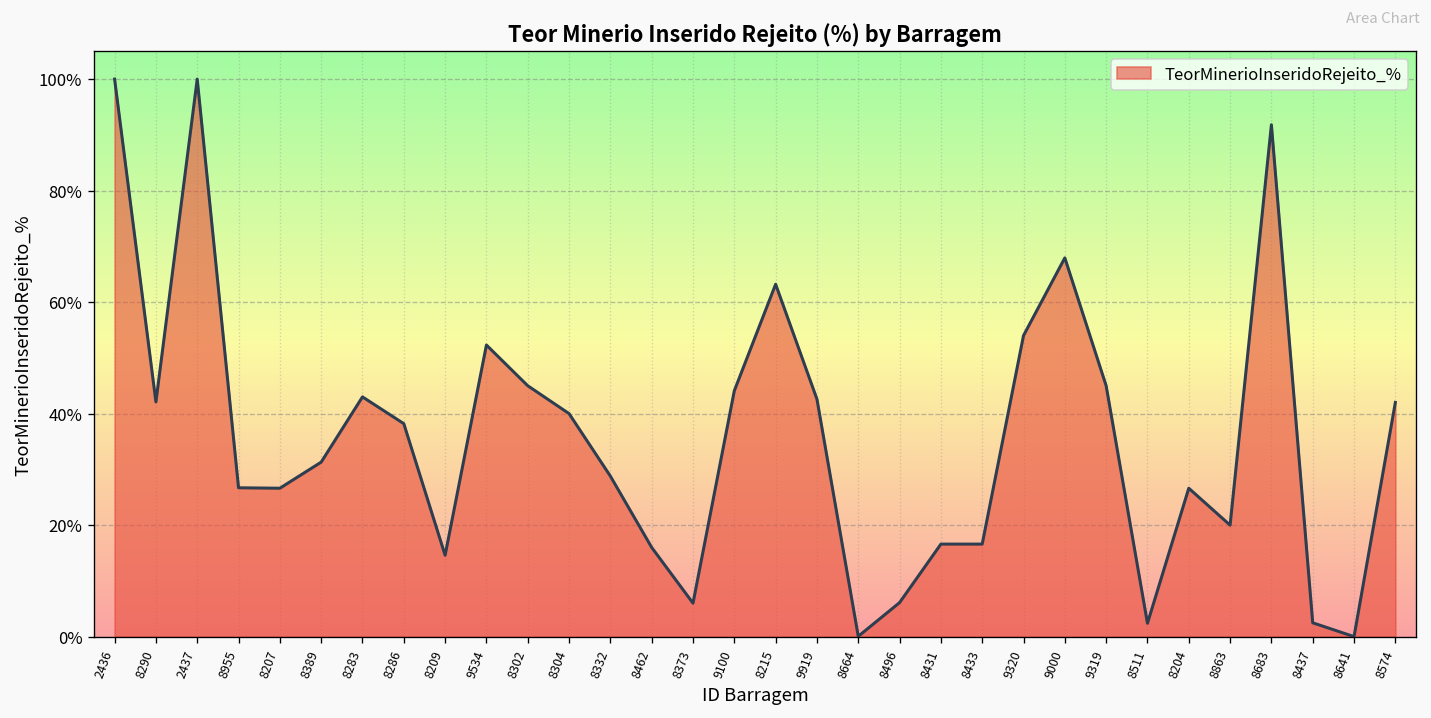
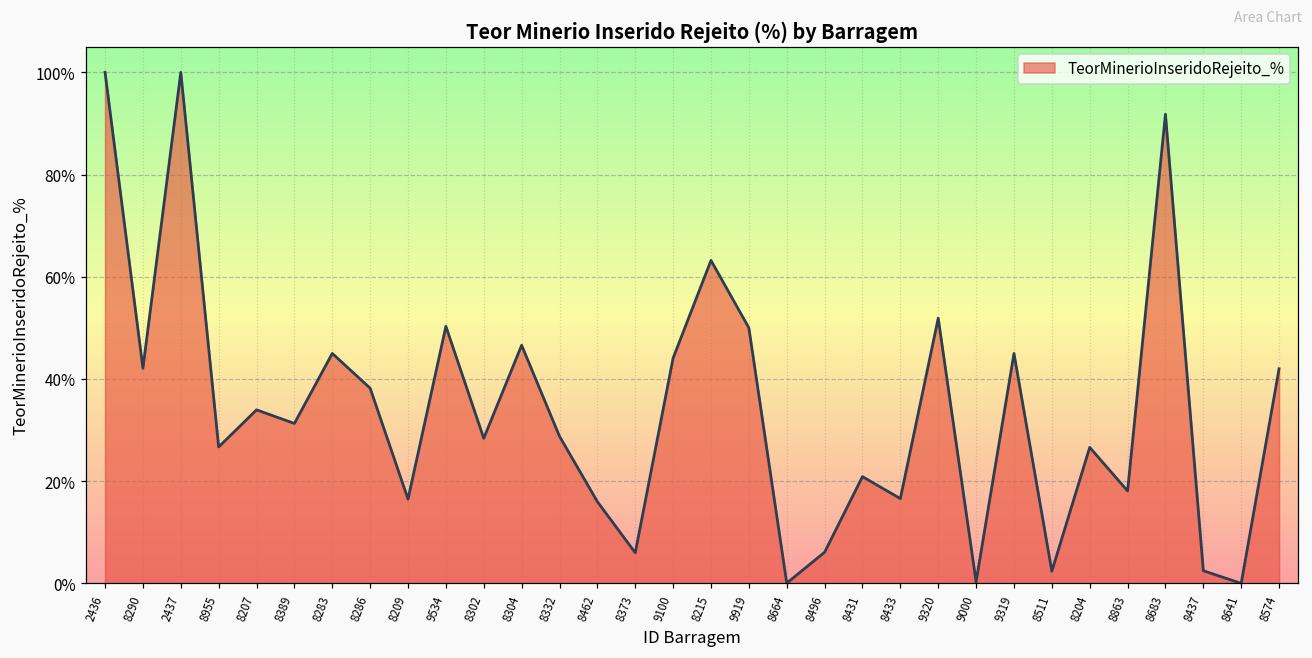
  {
    "2436": "100%",
    "8290": "42%",
    "2437": "100%",
    "8955": "27%",
-   "8207": "27%",
+   "8207": "34%",
    "8389": "31%",
-   "8283": "43%",
+   "8283": "45%",
    "8286": "38%",
-   "8209": "15%",
-   "9534": "52%",
-   "8302": "45%",
-   "8304": "40%",
+   "8209": "17%",
+   "9534": "50%",
+   "8302": "28%",
+   "8304": "47%",
    "8332": "29%",
    "8462": "16%",
    "8373": "6%",
    "9100": "44%",
    "8215": "63%",
-   "9919": "43%",
+   "9919": "50%",
    "8664": "0%",
    "8496": "6%",
-   "8431": "17%",
+   "8431": "21%",
    "8433": "17%",
-   "9320": "54%",
-   "9000": "68%",
+   "9320": "52%",
+   "9000": "0%",
    "9319": "45%",
    "8511": "2%",
    "8204": "27%",
-   "8863": "20%",
+   "8863": "18%",
    "8683": "92%",
    "8437": "2%",
    "8641": "0%",
    "8574": "42%"
  }
